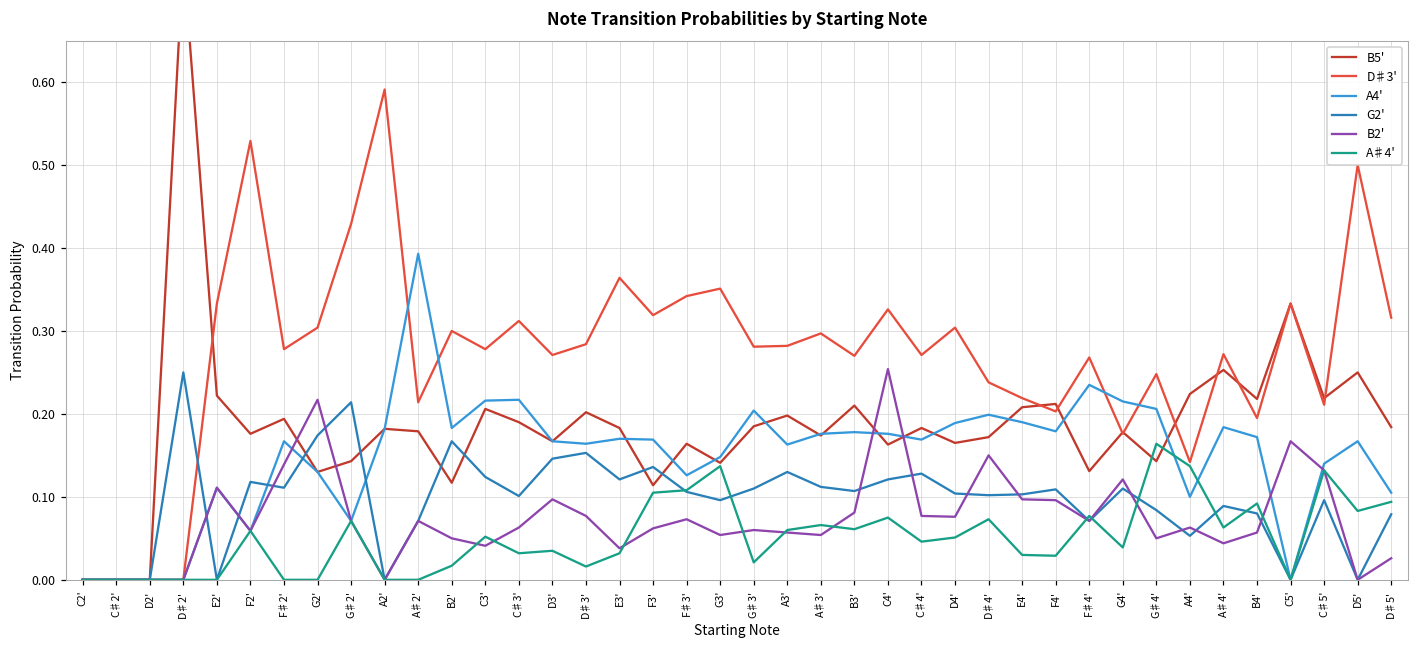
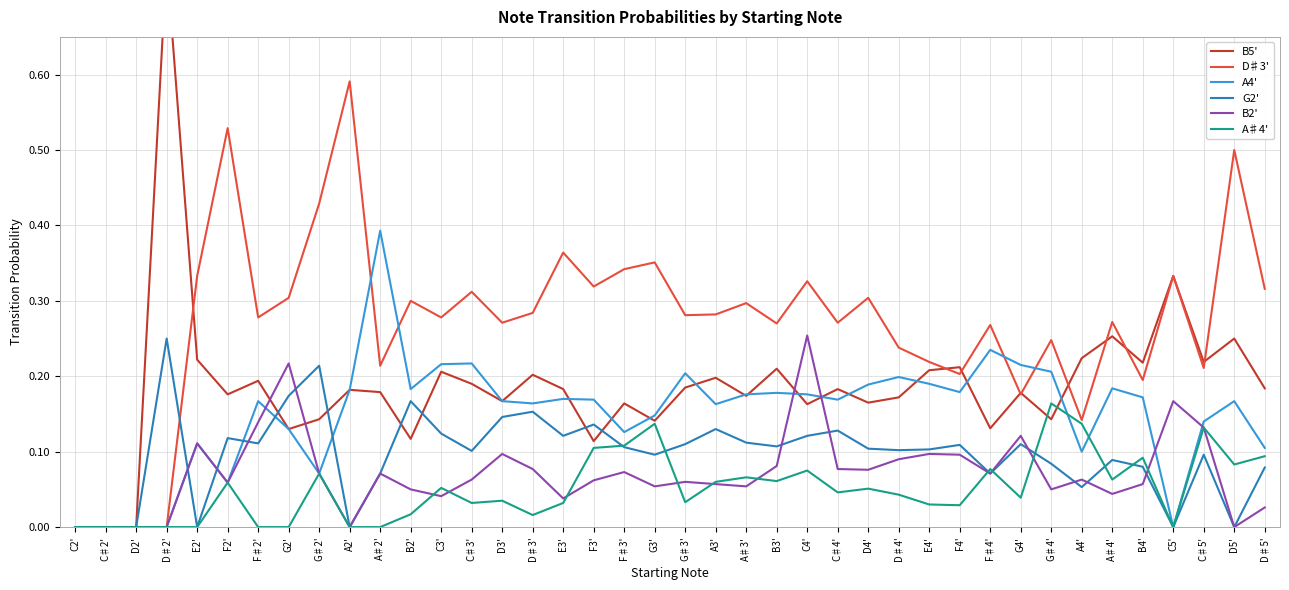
  {
    "B2'": {
      "F♯2'": 0.14,
      "G2'": 0.22,
      "B2'": 0.05,
      "C3'": 0.04,
      "C♯3'": 0.06,
      "D3'": 0.10,
      "D♯3'": 0.08,
      "E3'": 0.04,
      "F3'": 0.06,
      "F♯3'": 0.07,
      "G3'": 0.05,
      "G♯3'": 0.06,
      "A♯3'": 0.05,
      "B3'": 0.08,
      "C4'": 0.25,
      "C♯4'": 0.08,
      "D4'": 0.08,
-     "D♯4'": 0.15,
+     "D♯4'": 0.09,
      "E4'": 0.10,
      "F4'": 0.10,
      "G4'": 0.12,
      "G♯4'": 0.05,
      "A4'": 0.06,
      "A♯4'": 0.04,
      "B4'": 0.06,
      "C5'": 0.17,
      "D♯5'": 0.03
    },
    "A♯4'": {
      "F♯2'": 0.00,
      "G2'": 0.00,
      "A♯2'": 0.00,
      "B2'": 0.02,
      "C3'": 0.05,
      "C♯3'": 0.03,
      "D3'": 0.04,
      "D♯3'": 0.02,
      "E3'": 0.03,
      "F3'": 0.11,
      "G3'": 0.14,
-     "G♯3'": 0.02,
+     "G♯3'": 0.03,
      "A♯3'": 0.07,
      "B3'": 0.06,
      "C4'": 0.08,
      "C♯4'": 0.05,
      "D4'": 0.05,
-     "D♯4'": 0.07,
+     "D♯4'": 0.04,
      "E4'": 0.03,
      "F4'": 0.03,
      "F♯4'": 0.08,
      "G4'": 0.04,
      "G♯4'": 0.16,
      "A4'": 0.14,
      "A♯4'": 0.06,
      "B4'": 0.09,
      "D5'": 0.08,
      "D♯5'": 0.09
    }
  }
